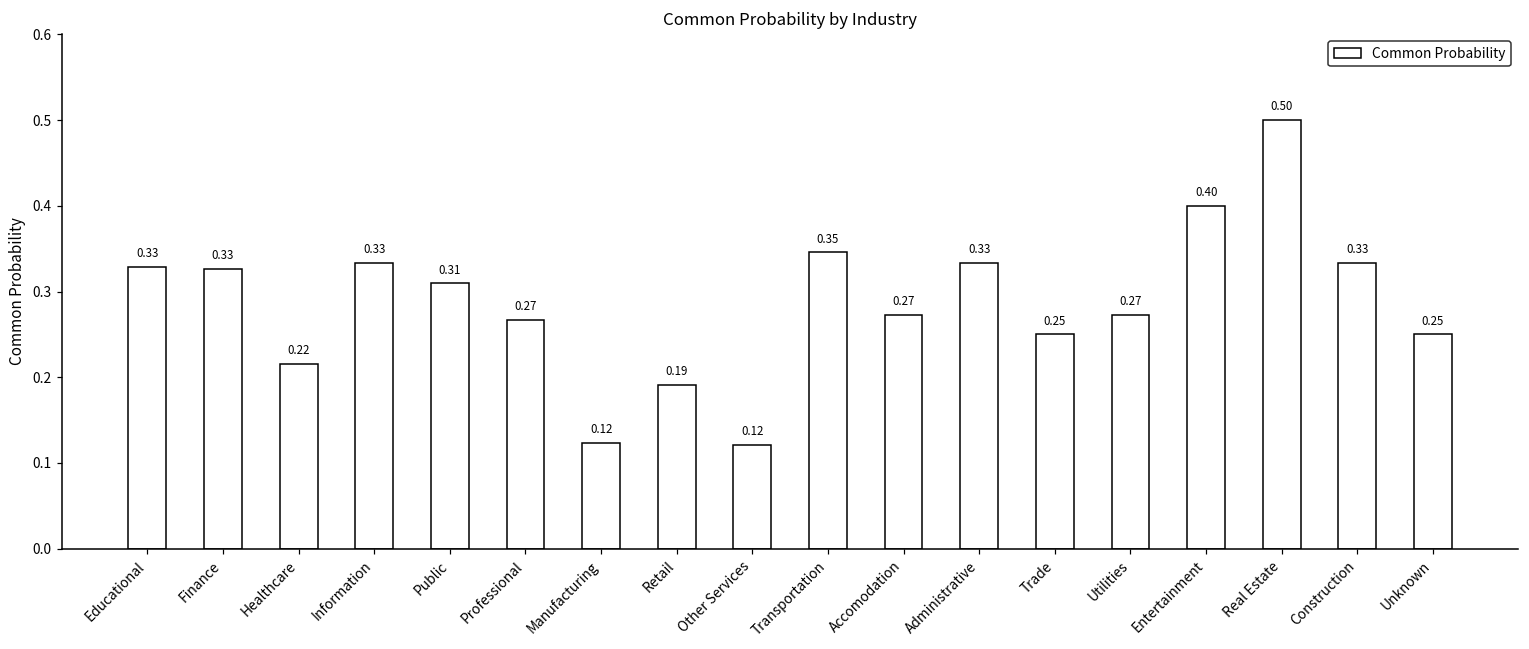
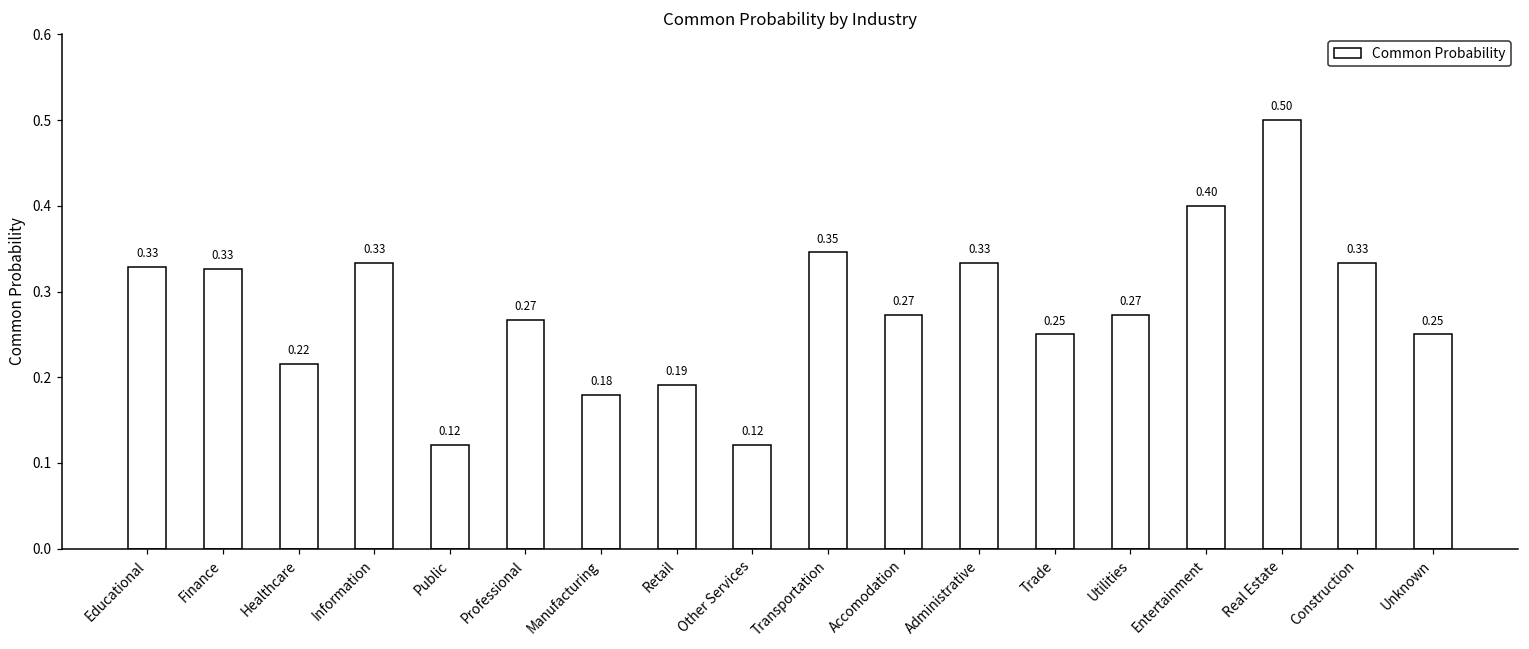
  {
    "Educational": 0.33,
    "Finance": 0.33,
    "Healthcare": 0.22,
    "Information": 0.33,
-   "Public": 0.31,
+   "Public": 0.12,
    "Professional": 0.27,
-   "Manufacturing": 0.12,
+   "Manufacturing": 0.18,
    "Retail": 0.19,
    "Other Services": 0.12,
    "Transportation": 0.35,
    "Accomodation": 0.27,
    "Administrative": 0.33,
    "Trade": 0.25,
    "Utilities": 0.27,
    "Entertainment": 0.40,
    "Real Estate": 0.50,
    "Construction": 0.33,
    "Unknown": 0.25
  }
